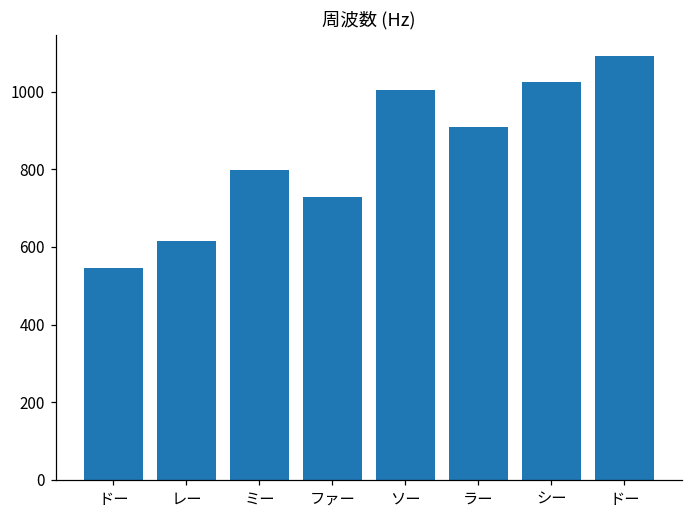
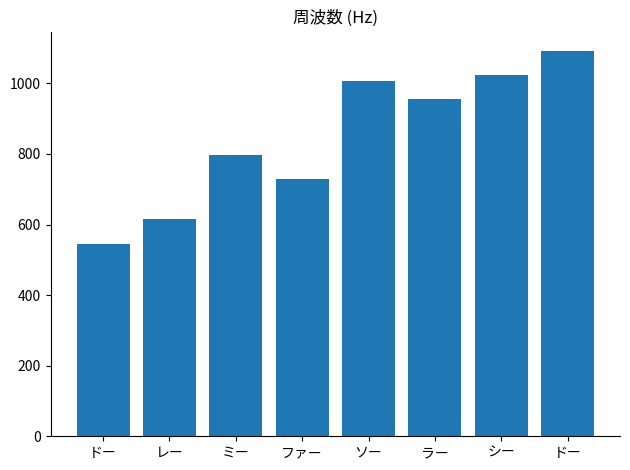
  {
    "レー": 610,
    "ミー": 800,
    "ファー": 730,
    "ソー": 1010,
-   "ラー": 910,
+   "ラー": 950,
    "シー": 1020
  }
